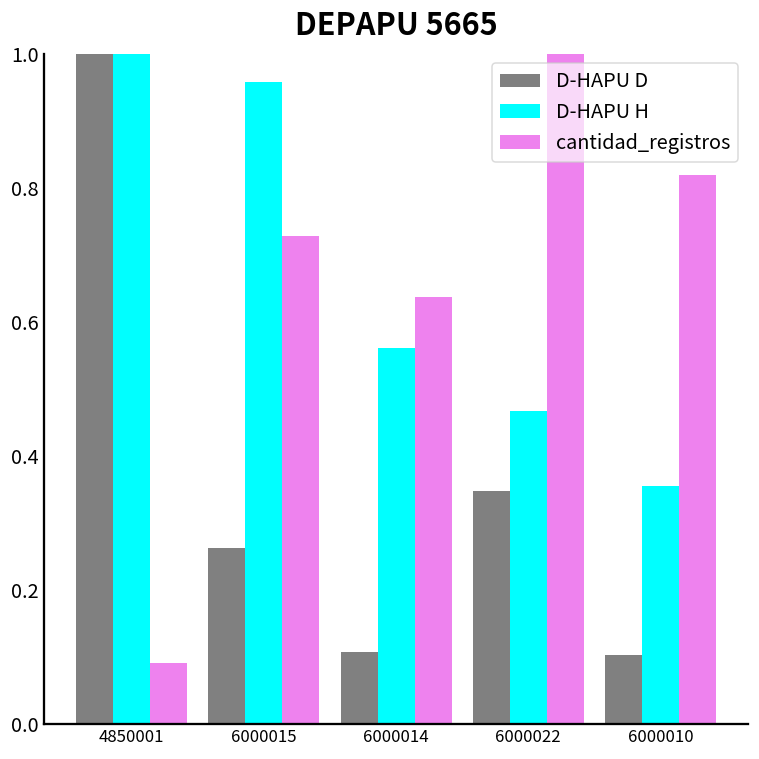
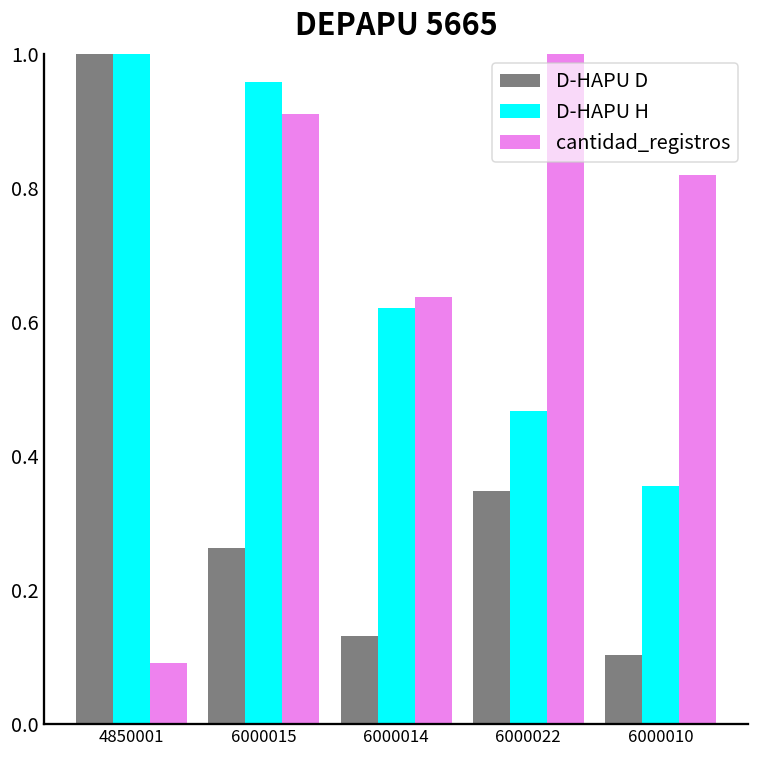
  {
    "D-HAPU D": {
      "4850001": 1.00,
      "6000015": 0.26,
-     "6000014": 0.11,
+     "6000014": 0.13,
      "6000022": 0.35,
      "6000010": 0.10
    },
    "D-HAPU H": {
      "4850001": 1.00,
      "6000015": 0.96,
-     "6000014": 0.56,
+     "6000014": 0.62,
      "6000022": 0.47,
      "6000010": 0.35
    },
    "cantidad_registros": {
      "4850001": 0.09,
-     "6000015": 0.73,
+     "6000015": 0.91,
      "6000014": 0.64,
      "6000022": 1.00,
      "6000010": 0.82
    }
  }
